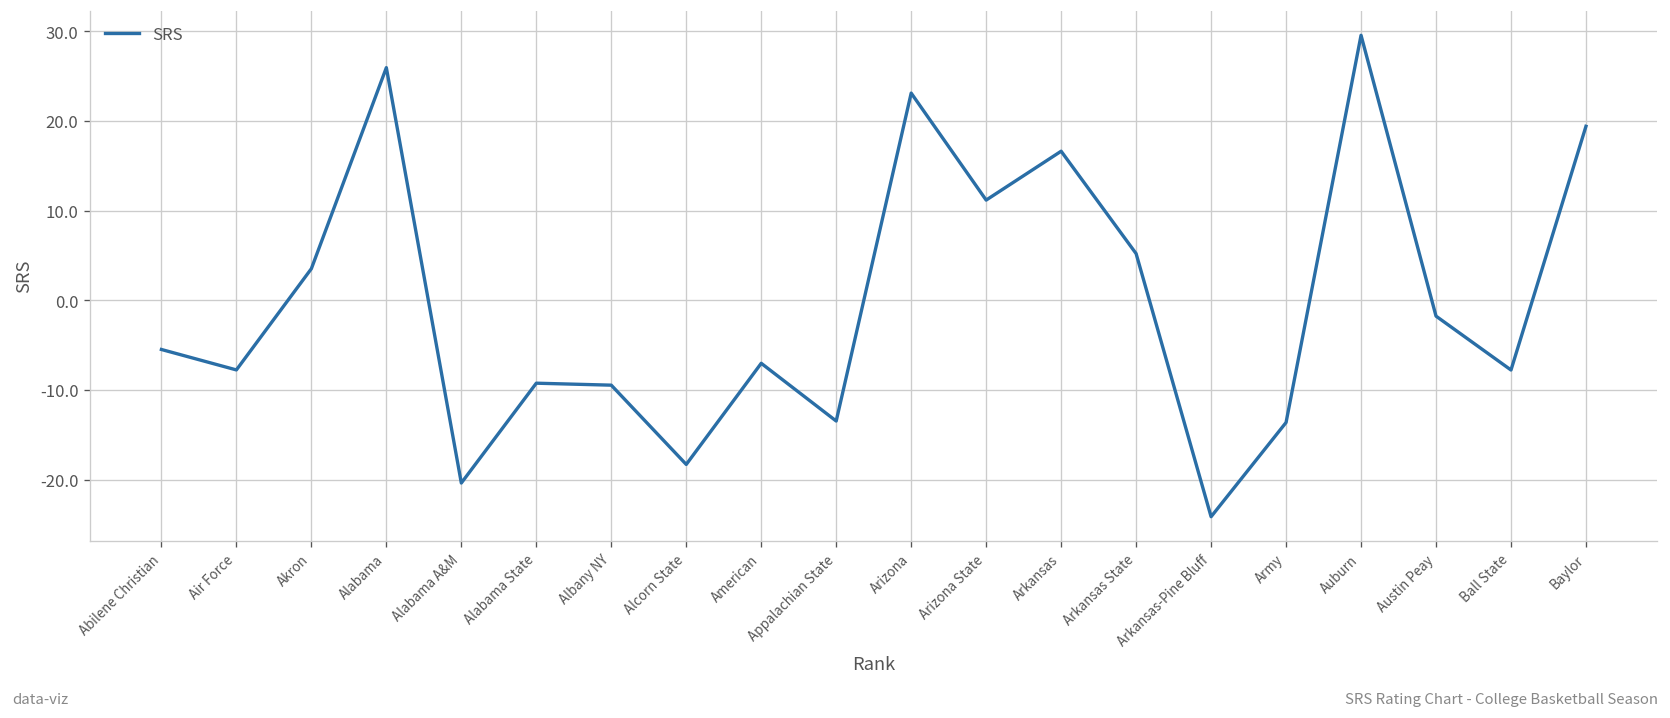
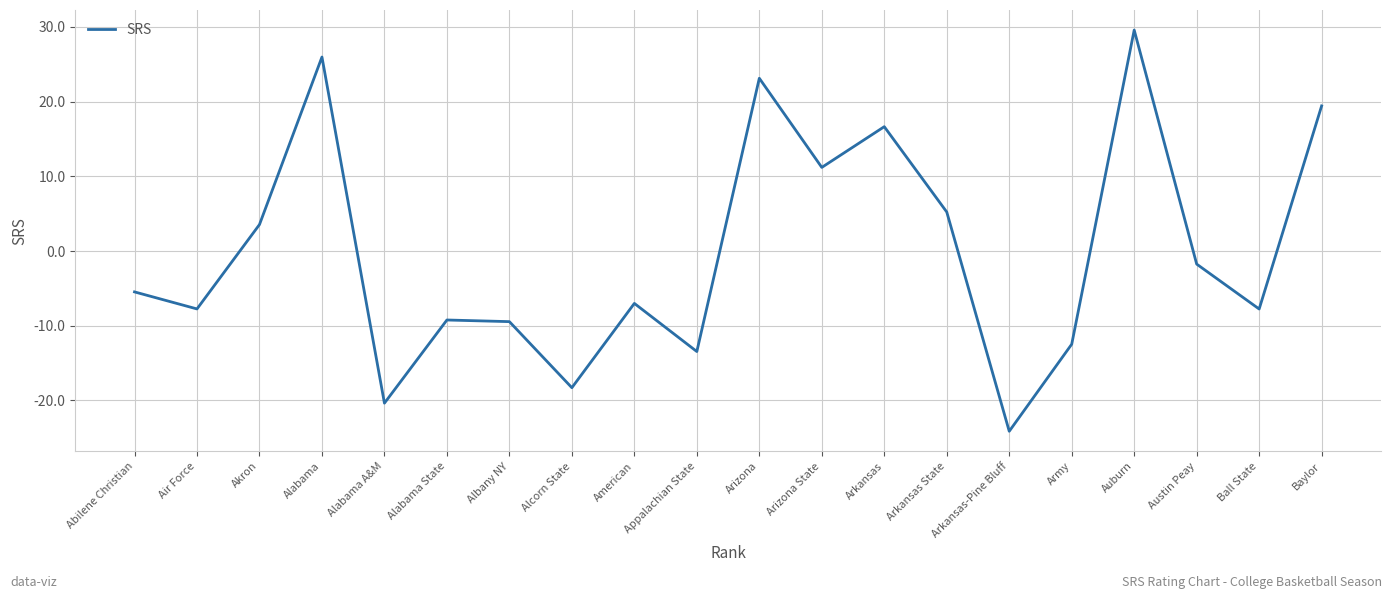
  {
    "Abilene Christian": -5,
    "Air Force": -8,
    "Akron": 4,
    "Alabama": 26,
    "Alabama A&M": -20,
    "Alabama State": -9,
    "Albany NY": -9,
    "Alcorn State": -18,
    "American": -7,
    "Appalachian State": -13,
    "Arizona": 23,
    "Arizona State": 11,
    "Arkansas": 17,
    "Arkansas State": 5,
    "Arkansas-Pine Bluff": -24,
-   "Army": -14,
+   "Army": -12,
    "Auburn": 30,
    "Austin Peay": -2,
    "Ball State": -8,
    "Baylor": 19
  }
